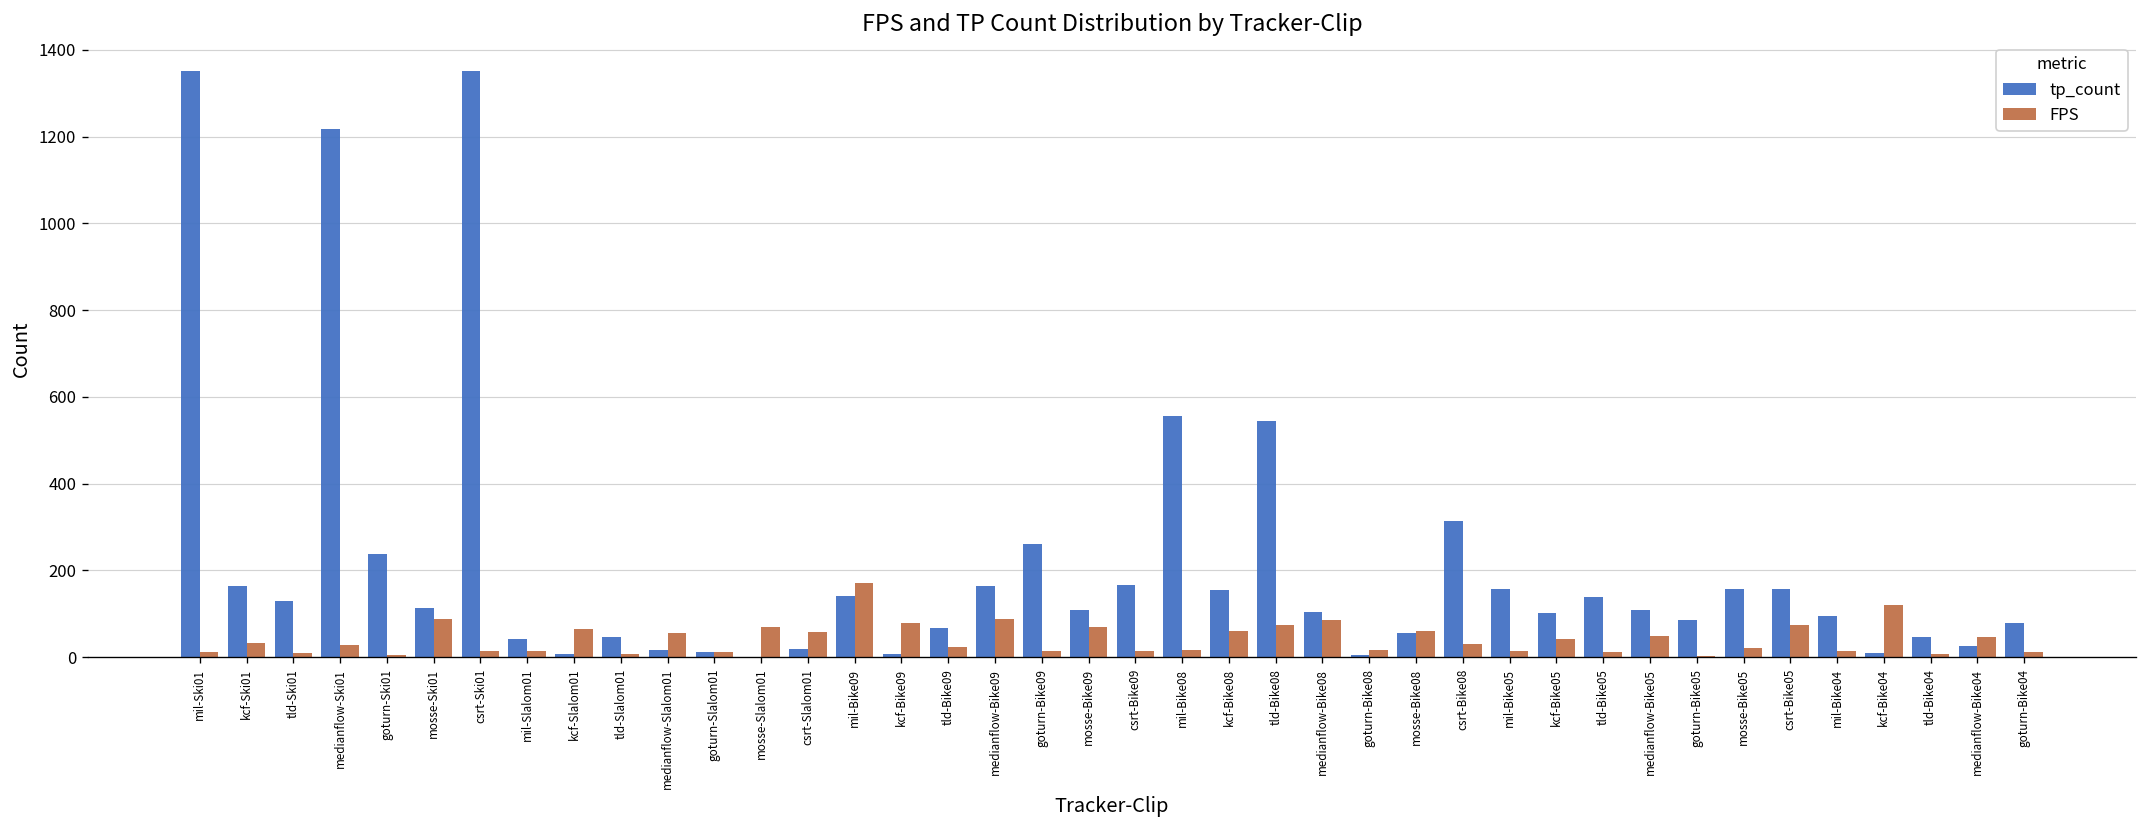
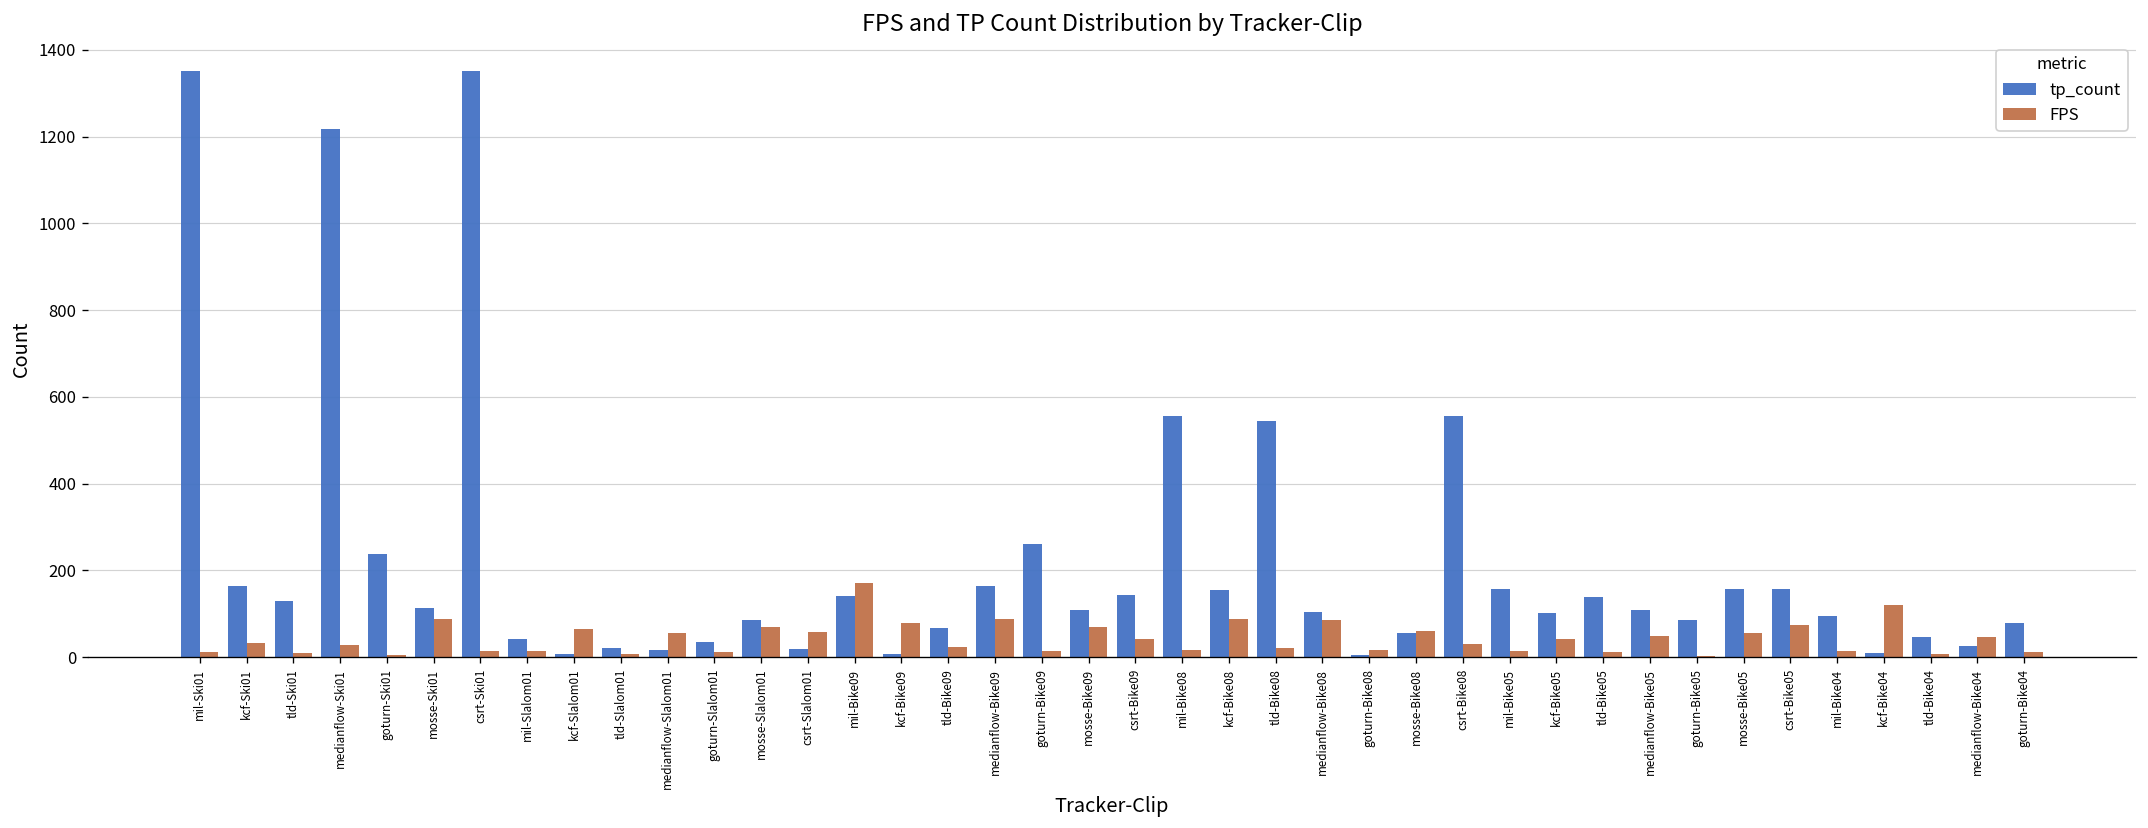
  {
    "tp_count": {
      "mil-Ski01": 1350,
      "kcf-Ski01": 170,
      "tld-Ski01": 130,
      "medianflow-Ski01": 1220,
      "goturn-Ski01": 240,
      "mosse-Ski01": 110,
      "csrt-Ski01": 1350,
      "mil-Slalom01": 40,
      "kcf-Slalom01": 10,
-     "tld-Slalom01": 50,
+     "tld-Slalom01": 20,
      "medianflow-Slalom01": 20,
-     "goturn-Slalom01": 10,
-     "mosse-Slalom01": 0,
+     "goturn-Slalom01": 40,
+     "mosse-Slalom01": 90,
      "csrt-Slalom01": 20,
      "mil-Bike09": 140,
      "kcf-Bike09": 10,
      "tld-Bike09": 70,
      "medianflow-Bike09": 160,
      "goturn-Bike09": 260,
      "mosse-Bike09": 110,
-     "csrt-Bike09": 170,
+     "csrt-Bike09": 140,
      "mil-Bike08": 560,
      "kcf-Bike08": 150,
      "tld-Bike08": 550,
      "medianflow-Bike08": 110,
      "mosse-Bike08": 60,
-     "csrt-Bike08": 310,
+     "csrt-Bike08": 560,
      "mil-Bike05": 160,
      "kcf-Bike05": 100,
      "tld-Bike05": 140,
      "medianflow-Bike05": 110,
      "goturn-Bike05": 90,
      "mosse-Bike05": 160,
      "csrt-Bike05": 160,
      "mil-Bike04": 90,
      "kcf-Bike04": 10,
      "tld-Bike04": 50,
      "medianflow-Bike04": 30,
      "goturn-Bike04": 80
    },
    "FPS": {
      "mil-Ski01": 10,
      "kcf-Ski01": 30,
      "tld-Ski01": 10,
      "medianflow-Ski01": 30,
      "mosse-Ski01": 90,
      "csrt-Ski01": 20,
      "mil-Slalom01": 10,
      "kcf-Slalom01": 70,
      "tld-Slalom01": 10,
      "medianflow-Slalom01": 60,
      "goturn-Slalom01": 10,
      "mosse-Slalom01": 70,
      "csrt-Slalom01": 60,
      "mil-Bike09": 170,
      "kcf-Bike09": 80,
      "tld-Bike09": 20,
      "medianflow-Bike09": 90,
      "goturn-Bike09": 20,
      "mosse-Bike09": 70,
-     "csrt-Bike09": 10,
+     "csrt-Bike09": 40,
      "mil-Bike08": 20,
-     "kcf-Bike08": 60,
-     "tld-Bike08": 70,
+     "kcf-Bike08": 90,
+     "tld-Bike08": 20,
      "medianflow-Bike08": 90,
      "goturn-Bike08": 20,
      "mosse-Bike08": 60,
      "csrt-Bike08": 30,
      "mil-Bike05": 10,
      "kcf-Bike05": 40,
      "tld-Bike05": 10,
      "medianflow-Bike05": 50,
-     "mosse-Bike05": 20,
+     "mosse-Bike05": 60,
      "csrt-Bike05": 70,
      "mil-Bike04": 10,
      "kcf-Bike04": 120,
      "tld-Bike04": 10,
      "medianflow-Bike04": 50,
      "goturn-Bike04": 10
    }
  }
